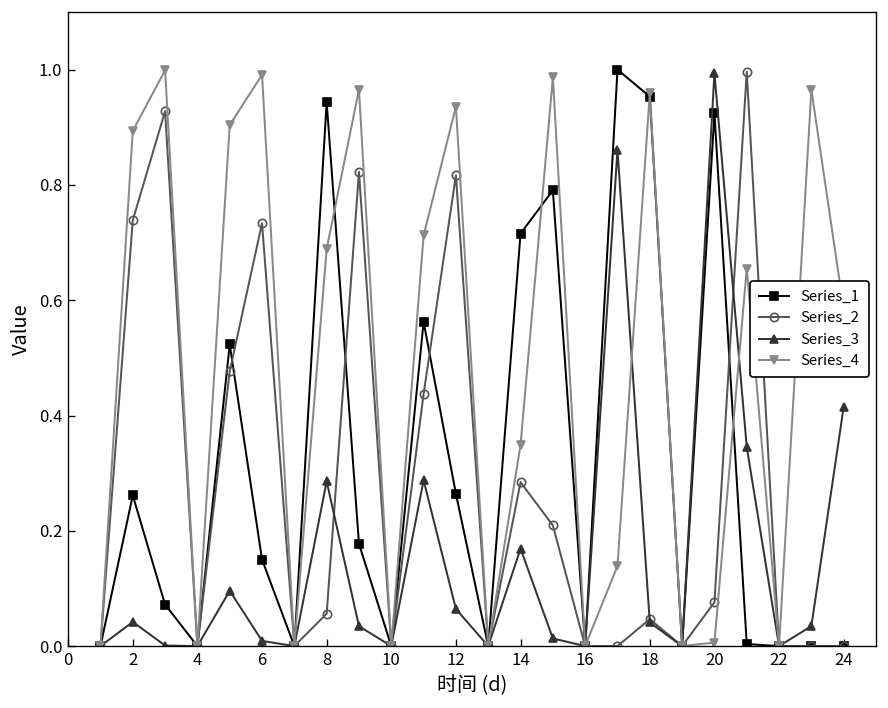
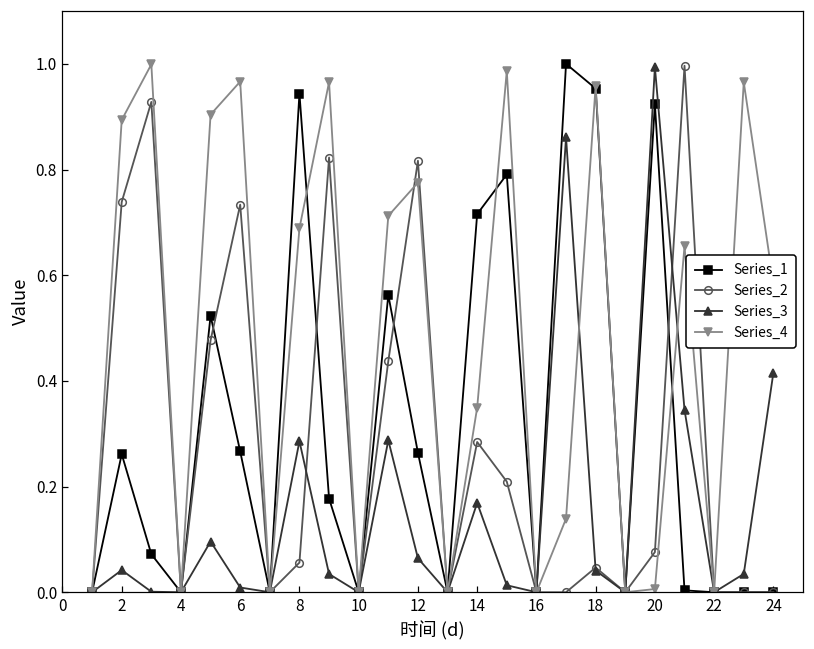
  {
    "Series_1": {
      "2": 0.26,
-     "6": 0.15,
+     "6": 0.27,
      "8": 0.94,
      "12": 0.26,
      "14": 0.72,
      "18": 0.95,
      "20": 0.92
    },
    "Series_4": {
      "2": 0.89,
-     "6": 0.99,
+     "6": 0.97,
      "8": 0.69,
-     "12": 0.94,
+     "12": 0.78,
      "14": 0.35,
      "18": 0.96,
      "20": 0.01
    }
  }
